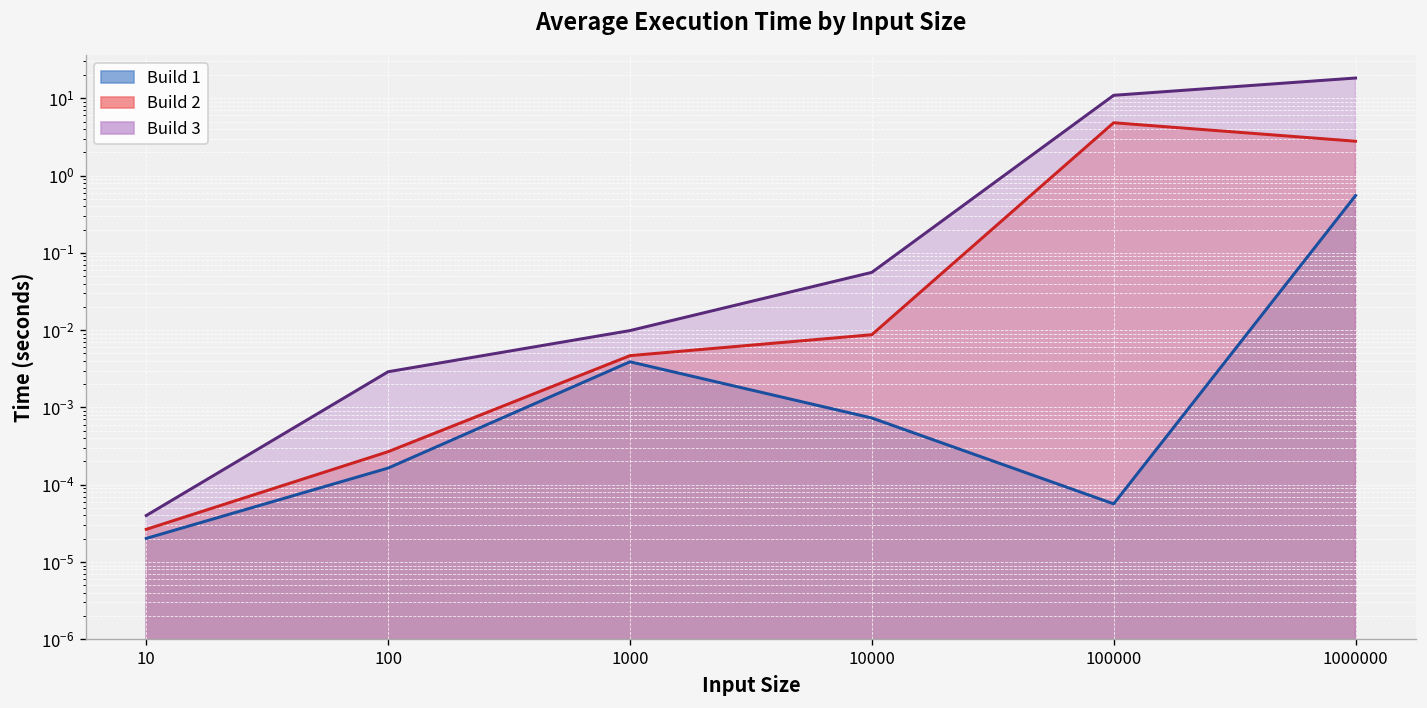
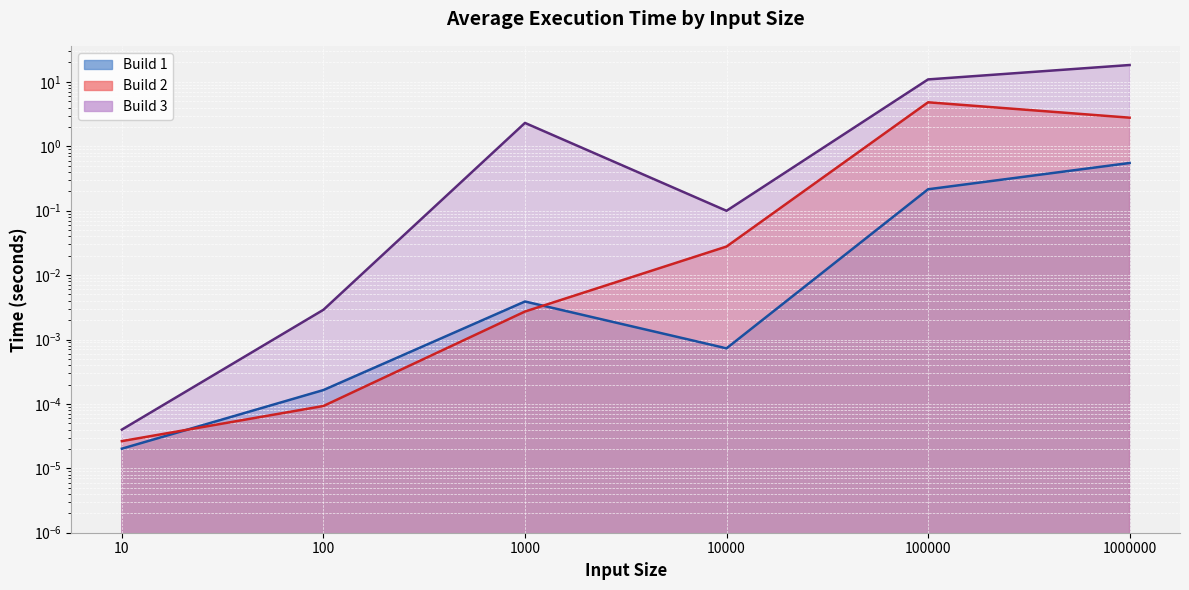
  {
    "Build 1": {
      "10": 0.00002,
      "100": 0.00016,
      "1000": 0.004,
      "10000": 0.0007,
-     "100000": 0.00006,
+     "100000": 0.22,
      "1000000": 0.6
    },
    "Build 2": {
      "10": 0.000026,
-     "100": 0.00027,
-     "1000": 0.005,
-     "10000": 0.009,
+     "100": 0.00009,
+     "1000": 0.0027,
+     "10000": 0.028,
      "100000": 5,
      "1000000": 2.8
    },
    "Build 3": {
      "10": 0.00004,
      "100": 0.003,
-     "1000": 0.010,
-     "10000": 0.06,
+     "1000": 2.3,
+     "10000": 0.10,
      "100000": 11,
      "1000000": 18
    }
  }
